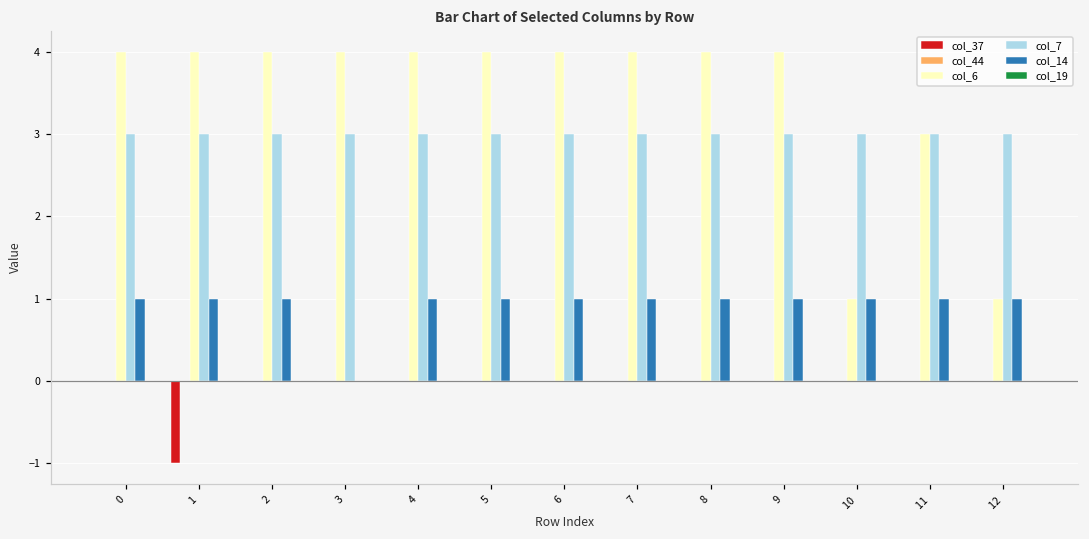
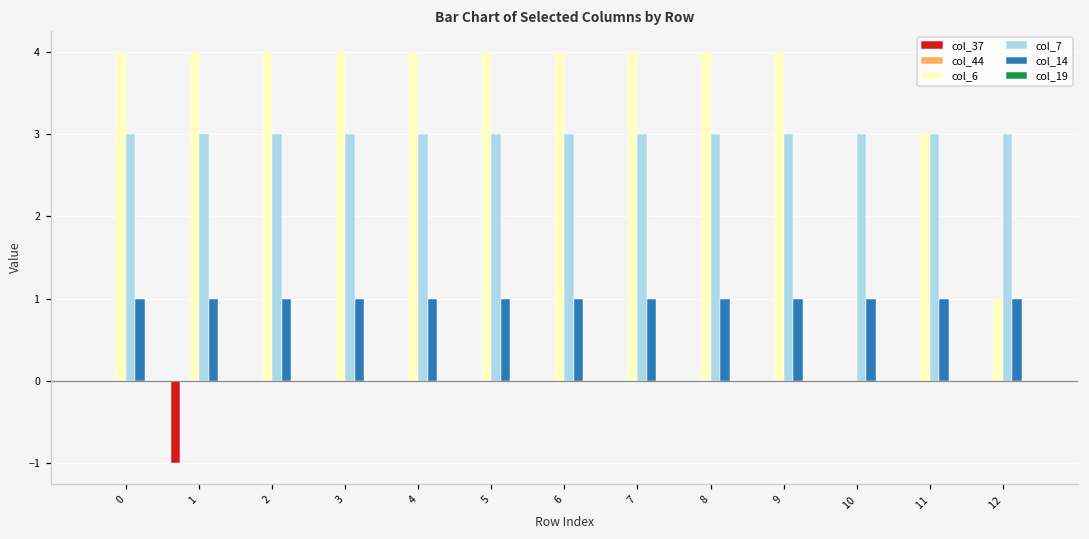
  {
    "col_37": {
      "0": 0,
      "1": -1,
      "2": 0,
      "3": 0,
      "4": 0,
      "5": 0,
      "6": 0,
      "7": 0,
      "8": 0,
      "9": 0,
      "10": 0,
      "11": 0,
      "12": 0
    },
    "col_44": {
      "0": 0,
      "1": 0,
      "2": 0,
      "3": 0,
      "4": 0,
      "5": 0,
      "6": 0,
      "7": 0,
      "8": 0,
      "9": 0,
      "10": 0,
      "11": 0,
      "12": 0
    },
    "col_6": {
      "0": 4,
      "1": 4,
      "2": 4,
      "3": 4,
      "4": 4,
      "5": 4,
      "6": 4,
      "7": 4,
      "8": 4,
      "9": 4,
-     "10": 1,
+     "10": 0,
      "11": 3,
      "12": 1
    },
    "col_7": {
      "0": 3,
      "1": 3,
      "2": 3,
      "3": 3,
      "4": 3,
      "5": 3,
      "6": 3,
      "7": 3,
      "8": 3,
      "9": 3,
      "10": 3,
      "11": 3,
      "12": 3
    },
    "col_14": {
      "0": 1,
      "1": 1,
      "2": 1,
-     "3": 0,
+     "3": 1,
      "4": 1,
      "5": 1,
      "6": 1,
      "7": 1,
      "8": 1,
      "9": 1,
      "10": 1,
      "11": 1,
      "12": 1
    },
    "col_19": {
      "0": 0,
      "1": 0,
      "2": 0,
      "3": 0,
      "4": 0,
      "5": 0,
      "6": 0,
      "7": 0,
      "8": 0,
      "9": 0,
      "10": 0,
      "11": 0,
      "12": 0
    }
  }
